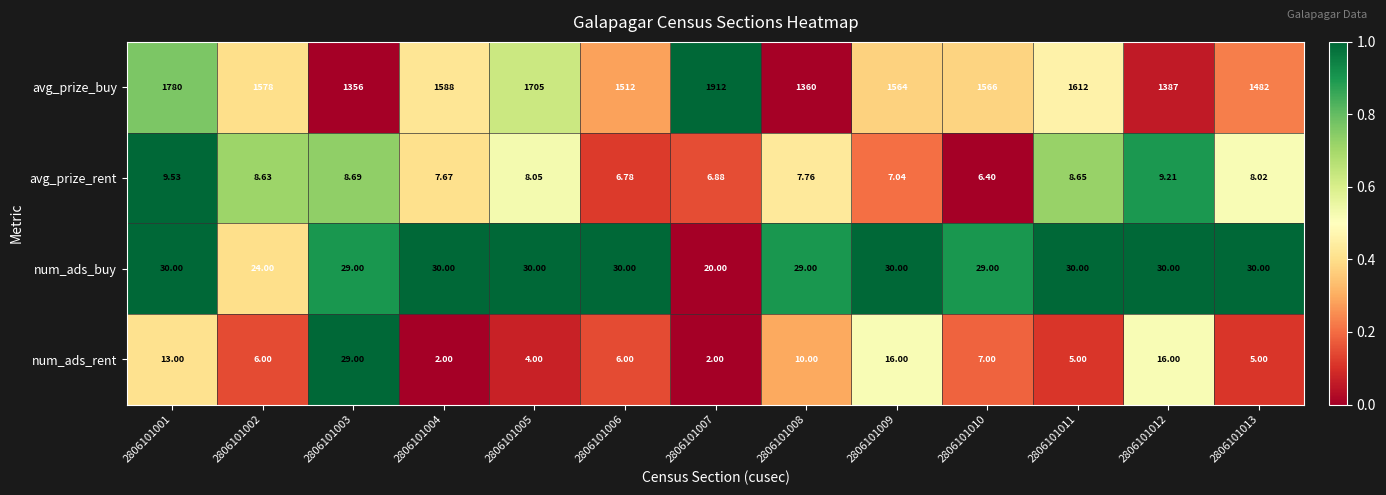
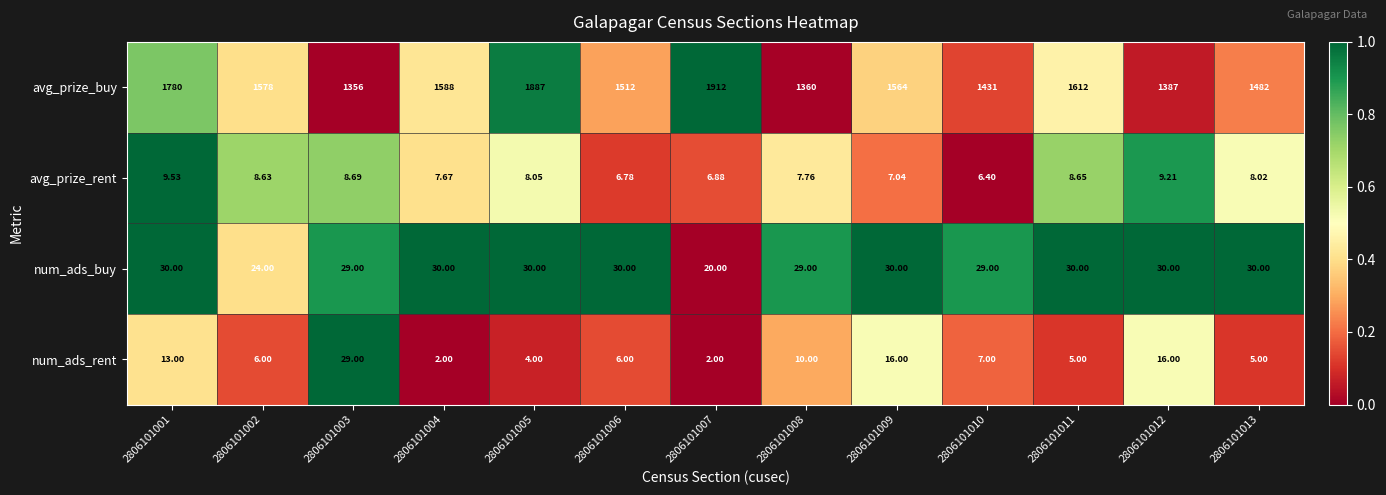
  {
    "avg_prize_buy": {
      "2806101001": 1780,
      "2806101002": 1578,
      "2806101003": 1356,
      "2806101004": 1588,
-     "2806101005": 1705,
+     "2806101005": 1887,
      "2806101006": 1512,
      "2806101007": 1912,
      "2806101008": 1360,
      "2806101009": 1564,
-     "2806101010": 1566,
+     "2806101010": 1431,
      "2806101011": 1612,
      "2806101012": 1387,
      "2806101013": 1482
    },
    "avg_prize_rent": {
      "2806101001": 9.53,
      "2806101002": 8.63,
      "2806101003": 8.69,
      "2806101004": 7.67,
      "2806101005": 8.05,
      "2806101006": 6.78,
      "2806101007": 6.88,
      "2806101008": 7.76,
      "2806101009": 7.04,
      "2806101010": 6.40,
      "2806101011": 8.65,
      "2806101012": 9.21,
      "2806101013": 8.02
    },
    "num_ads_buy": {
      "2806101001": 30.00,
      "2806101002": 24.00,
      "2806101003": 29.00,
      "2806101004": 30.00,
      "2806101005": 30.00,
      "2806101006": 30.00,
      "2806101007": 20.00,
      "2806101008": 29.00,
      "2806101009": 30.00,
      "2806101010": 29.00,
      "2806101011": 30.00,
      "2806101012": 30.00,
      "2806101013": 30.00
    },
    "num_ads_rent": {
      "2806101001": 13.00,
      "2806101002": 6.00,
      "2806101003": 29.00,
      "2806101004": 2.00,
      "2806101005": 4.00,
      "2806101006": 6.00,
      "2806101007": 2.00,
      "2806101008": 10.00,
      "2806101009": 16.00,
      "2806101010": 7.00,
      "2806101011": 5.00,
      "2806101012": 16.00,
      "2806101013": 5.00
    }
  }
